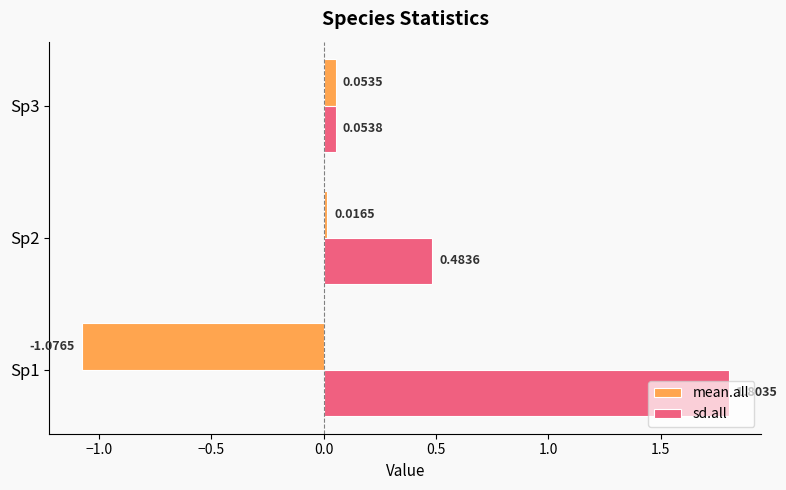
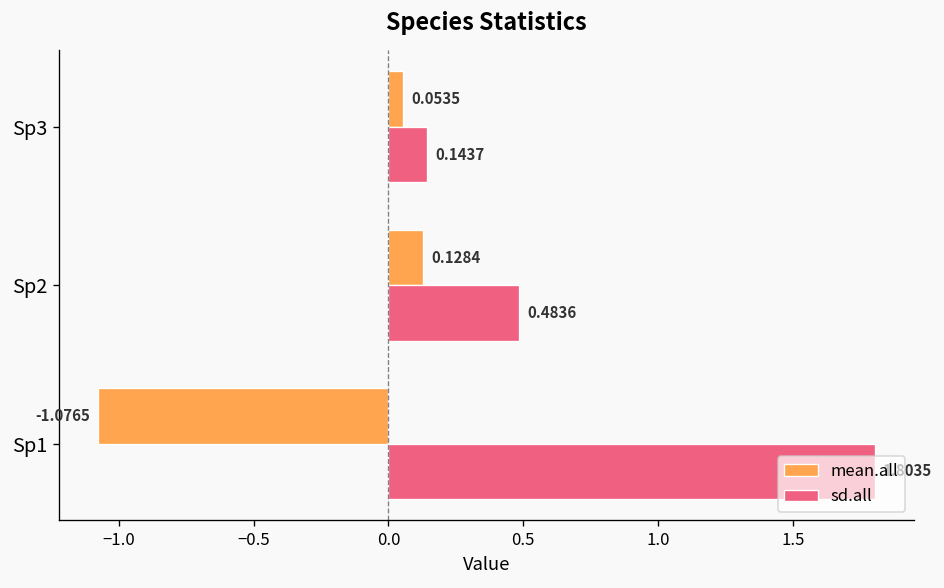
  {
    "mean.all": {
      "Sp3": 0.0535,
-     "Sp2": 0.0165,
+     "Sp2": 0.1284,
      "Sp1": -1.0765
    },
    "sd.all": {
-     "Sp3": 0.0538,
+     "Sp3": 0.1437,
      "Sp2": 0.4836
    }
  }
